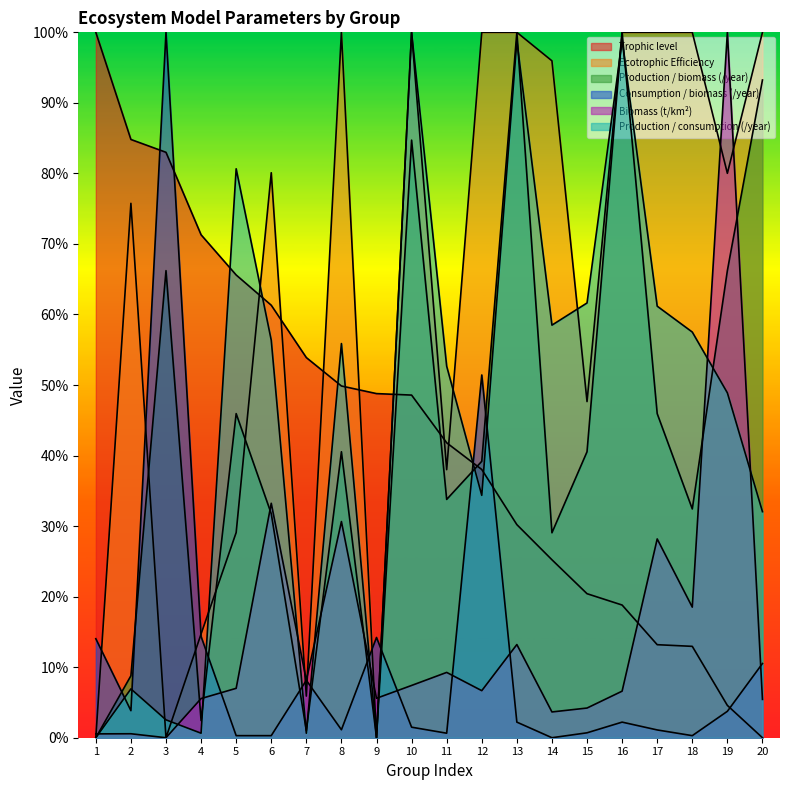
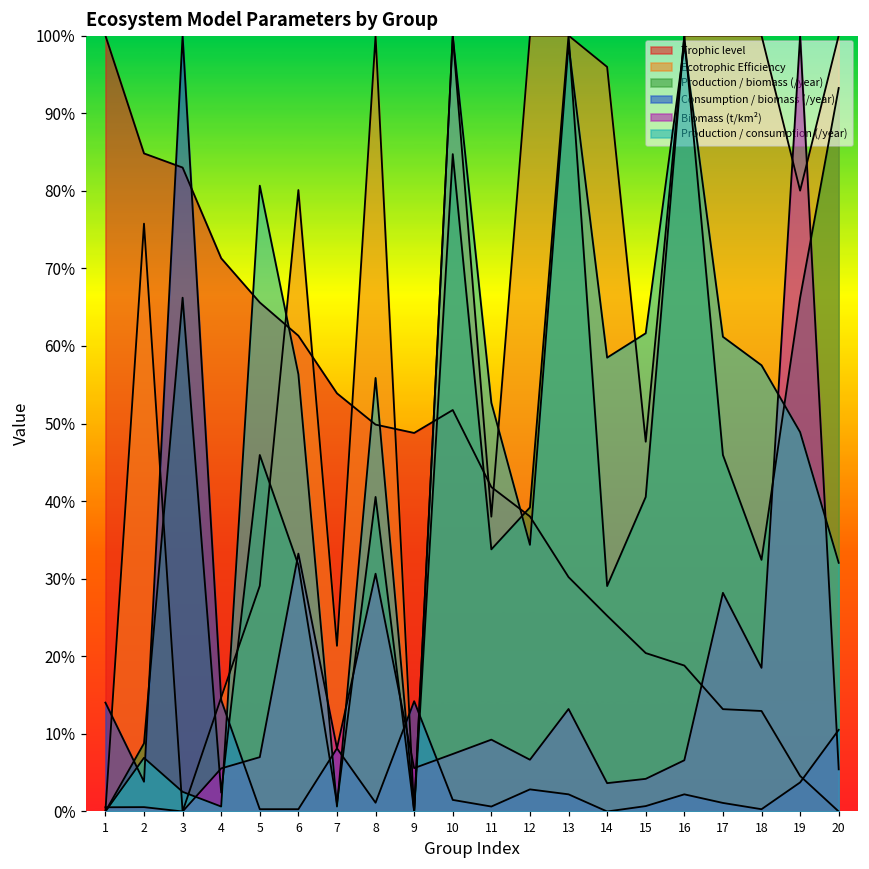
  {
    "Trophic level": {
      "1": "100%",
      "2": "85%",
      "3": "83%",
      "4": "71%",
      "5": "66%",
      "6": "61%",
      "7": "54%",
      "8": "50%",
      "9": "49%",
-     "10": "49%",
+     "10": "52%",
      "11": "42%",
      "12": "38%",
      "13": "30%",
      "14": "25%",
      "15": "20%",
      "16": "19%",
      "17": "13%",
      "18": "13%",
      "19": "5%",
      "20": "0%"
    },
    "Ecotrophic Efficiency": {
      "2": "76%",
      "5": "29%",
      "6": "80%",
-     "7": "6%",
+     "7": "21%",
      "8": "100%",
      "11": "38%",
      "12": "100%",
      "14": "96%",
      "15": "48%",
      "17": "100%",
      "18": "100%",
      "19": "80%",
      "20": "100%"
    },
    "Production / biomass (/year)": {
      "2": "9%",
      "3": "66%",
      "4": "2%",
      "5": "46%",
      "6": "32%",
      "7": "1%",
      "8": "41%",
      "10": "85%",
      "11": "34%",
      "12": "39%",
      "14": "29%",
      "15": "41%",
      "17": "46%",
      "18": "32%",
      "19": "66%"
    },
    "Consumption / biomass (/year)": {
      "1": "14%",
      "2": "4%",
      "3": "100%",
      "5": "0%",
      "6": "0%",
      "8": "1%",
      "9": "14%",
      "10": "1%",
      "11": "1%",
-     "12": "51%",
+     "12": "3%",
      "13": "2%",
      "14": "0%",
      "15": "1%",
      "16": "2%",
      "17": "1%",
      "18": "0%",
      "19": "4%",
      "20": "11%"
    },
    "Biomass (t/km²)": {
      "1": "1%",
      "2": "1%",
      "4": "6%",
      "5": "7%",
      "6": "33%",
      "8": "31%",
      "9": "6%",
      "10": "7%",
      "11": "9%",
      "12": "7%",
      "13": "13%",
      "14": "4%",
      "15": "4%",
      "16": "7%",
      "17": "28%",
      "18": "19%",
      "19": "100%",
      "20": "5%"
    },
    "Production / consumption (/year)": {
      "2": "7%",
      "3": "3%",
      "4": "1%",
      "5": "81%",
      "6": "56%",
      "7": "1%",
      "8": "56%",
      "11": "53%",
      "12": "34%",
      "13": "99%",
      "14": "58%",
      "15": "62%",
      "17": "61%",
      "18": "58%",
      "19": "49%",
      "20": "32%"
    }
  }
